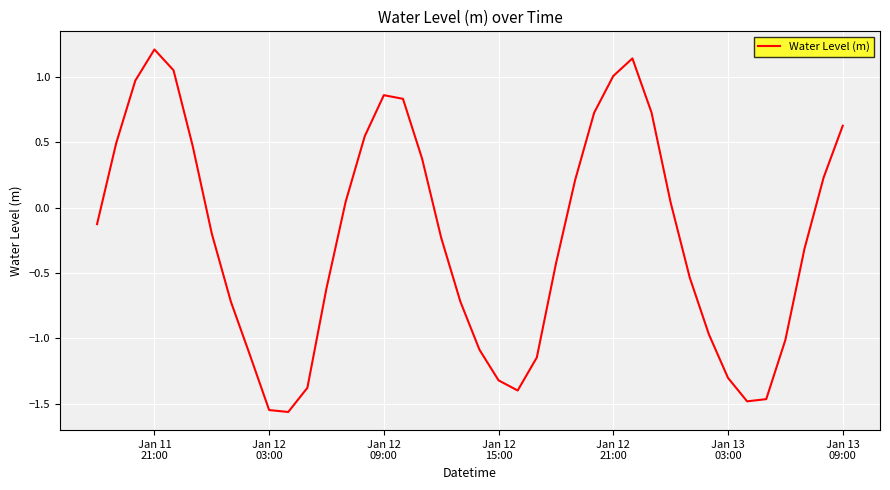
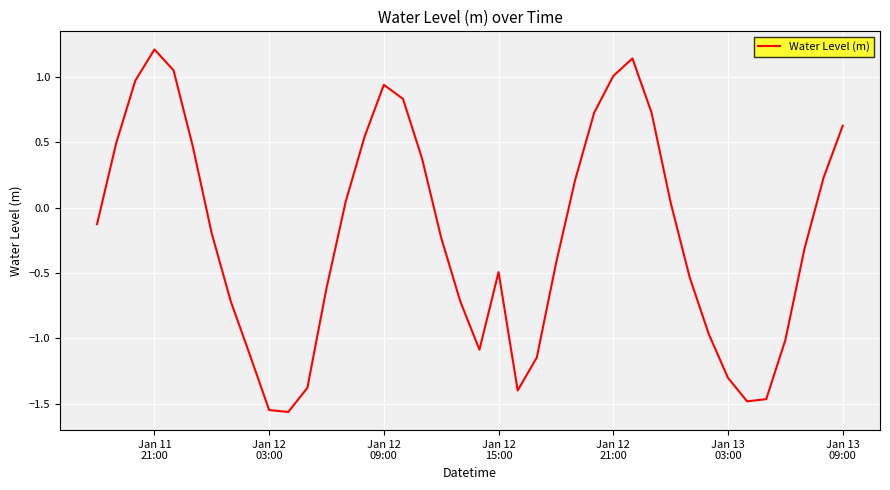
  {
    "Jan 11 21:00": 1.21,
    "Jan 12 03:00": -1.55,
-   "Jan 12 09:00": 0.86,
-   "Jan 12 15:00": -1.32,
+   "Jan 12 09:00": 0.94,
+   "Jan 12 15:00": -0.49,
    "Jan 12 21:00": 1.01,
    "Jan 13 03:00": -1.30,
    "Jan 13 09:00": 0.63
  }
